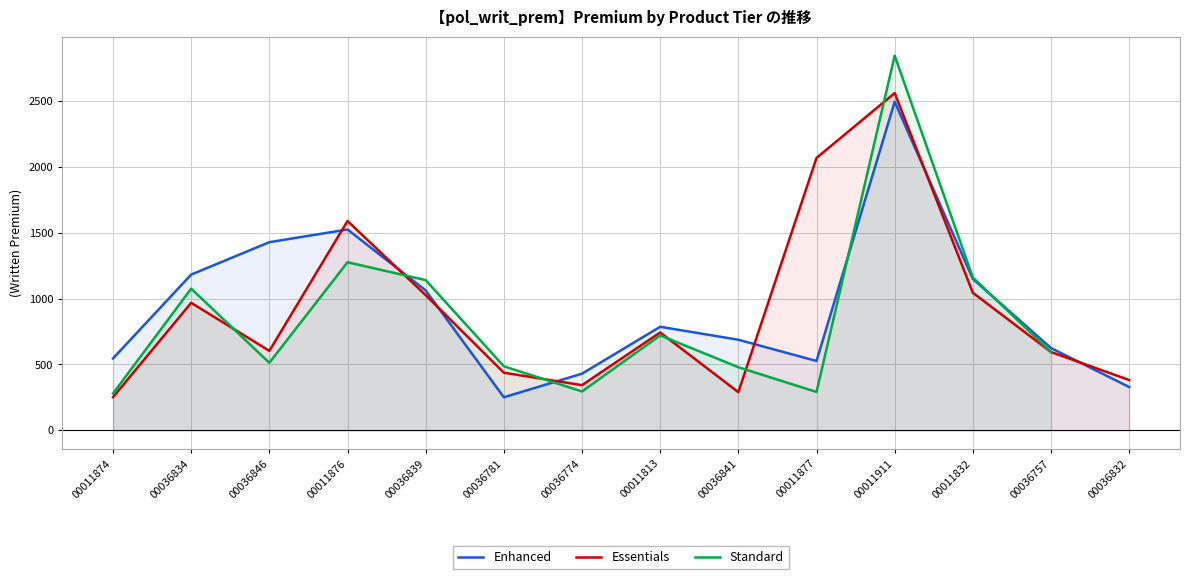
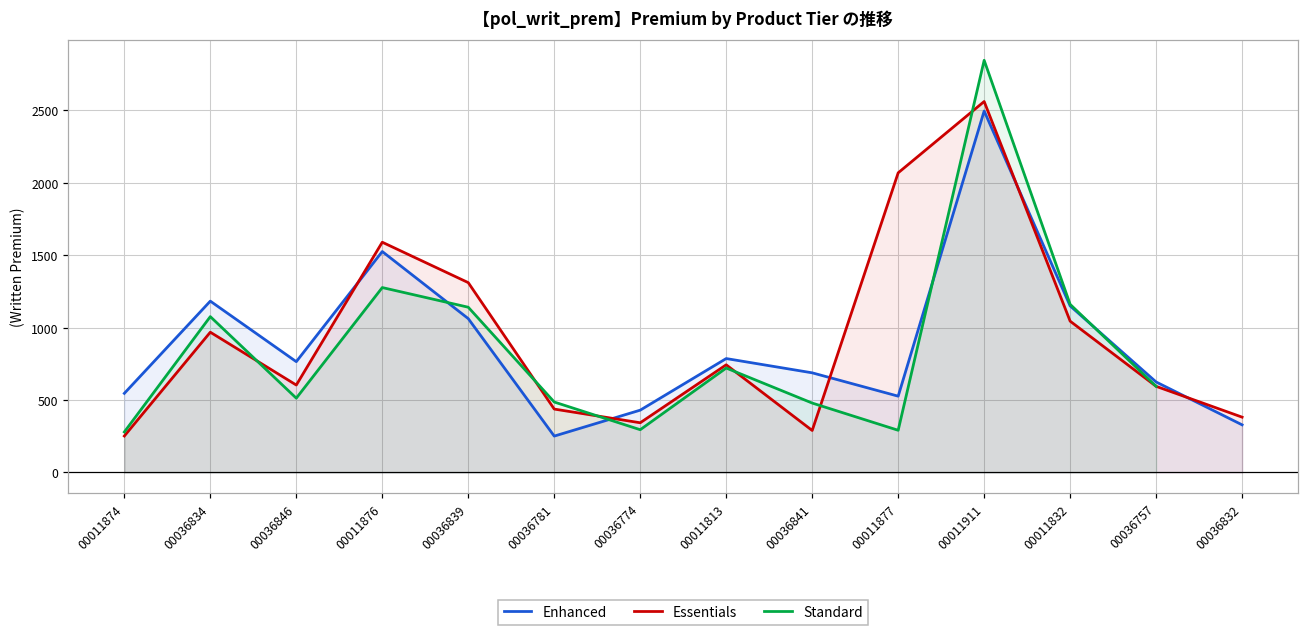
  {
    "Enhanced": {
      "00011874": 550,
      "00036834": 1180,
-     "00036846": 1430,
+     "00036846": 760,
      "00011876": 1530,
      "00036839": 1060,
      "00036781": 250,
      "00036774": 430,
      "00011813": 790,
      "00036841": 690,
      "00011877": 530,
      "00011911": 2490,
      "00036757": 620,
      "00036832": 330
    },
    "Essentials": {
      "00011874": 250,
      "00036834": 970,
      "00036846": 600,
      "00011876": 1590,
-     "00036839": 1030,
+     "00036839": 1310,
      "00036781": 440,
      "00036774": 340,
      "00011813": 740,
      "00036841": 290,
      "00011877": 2070,
      "00011911": 2560,
      "00011832": 1040,
      "00036832": 380
    },
    "Standard": {
      "00011874": 280,
      "00036834": 1080,
      "00036846": 510,
      "00011876": 1280,
      "00036839": 1140,
      "00036781": 490,
      "00036774": 300,
      "00011813": 720,
      "00036841": 480,
      "00011877": 290,
      "00011911": 2840
    }
  }
